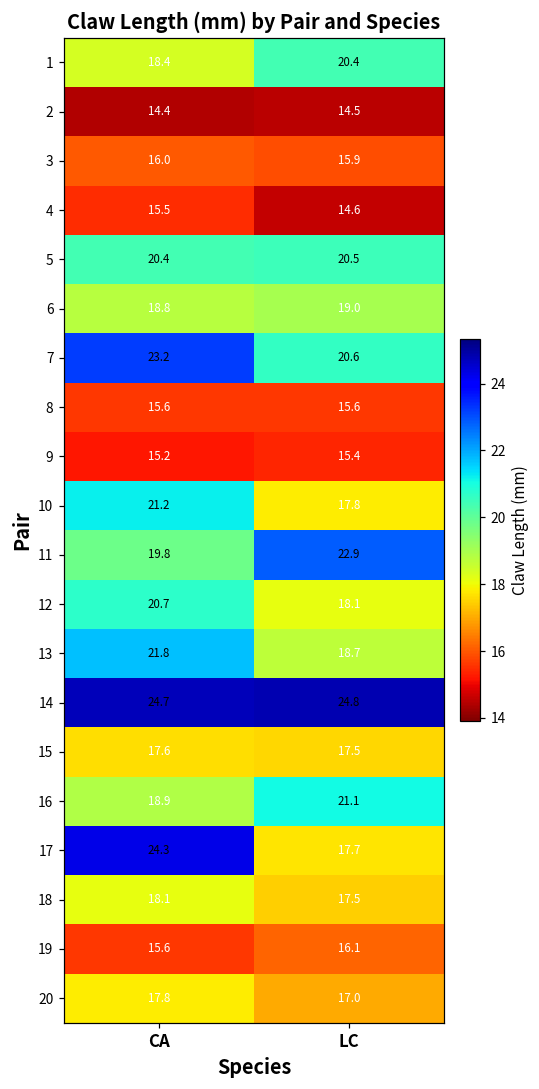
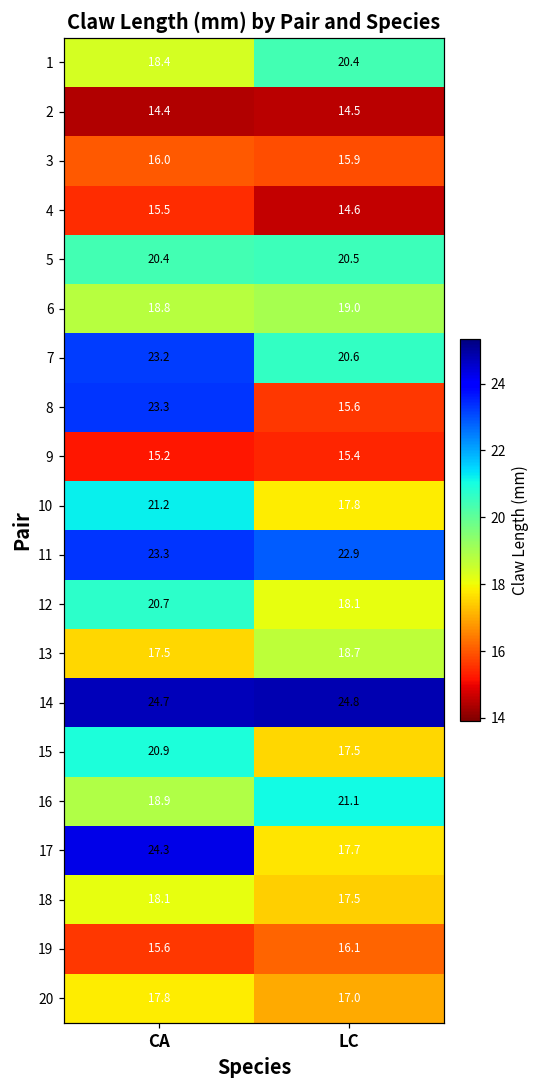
  {
    "1": {
      "CA": 18.4,
      "LC": 20.4
    },
    "2": {
      "CA": 14.4,
      "LC": 14.5
    },
    "3": {
      "CA": 16.0,
      "LC": 15.9
    },
    "4": {
      "CA": 15.5,
      "LC": 14.6
    },
    "5": {
      "CA": 20.4,
      "LC": 20.5
    },
    "6": {
      "CA": 18.8,
      "LC": 19.0
    },
    "7": {
      "CA": 23.2,
      "LC": 20.6
    },
    "8": {
-     "CA": 15.6,
+     "CA": 23.3,
      "LC": 15.6
    },
    "9": {
      "CA": 15.2,
      "LC": 15.4
    },
    "10": {
      "CA": 21.2,
      "LC": 17.8
    },
    "11": {
-     "CA": 19.8,
+     "CA": 23.3,
      "LC": 22.9
    },
    "12": {
      "CA": 20.7,
      "LC": 18.1
    },
    "13": {
-     "CA": 21.8,
+     "CA": 17.5,
      "LC": 18.7
    },
    "14": {
      "CA": 24.7,
      "LC": 24.8
    },
    "15": {
-     "CA": 17.6,
+     "CA": 20.9,
      "LC": 17.5
    },
    "16": {
      "CA": 18.9,
      "LC": 21.1
    },
    "17": {
      "CA": 24.3,
      "LC": 17.7
    },
    "18": {
      "CA": 18.1,
      "LC": 17.5
    },
    "19": {
      "CA": 15.6,
      "LC": 16.1
    },
    "20": {
      "CA": 17.8,
      "LC": 17.0
    }
  }
